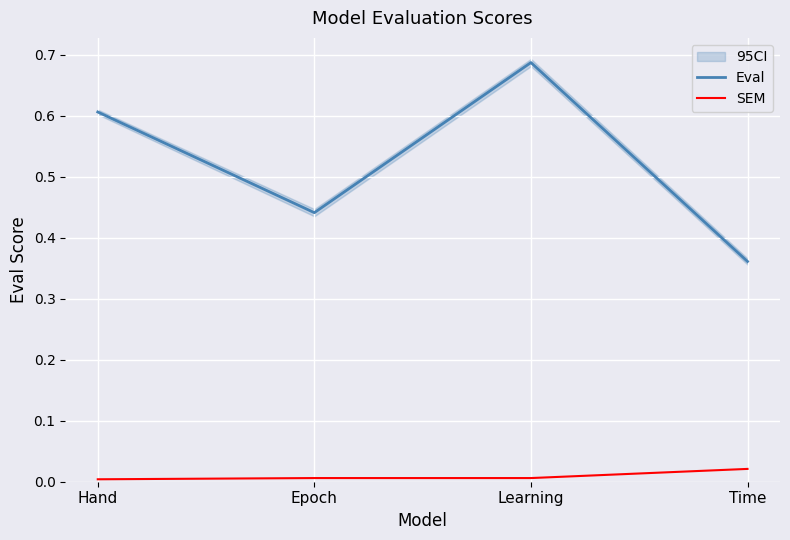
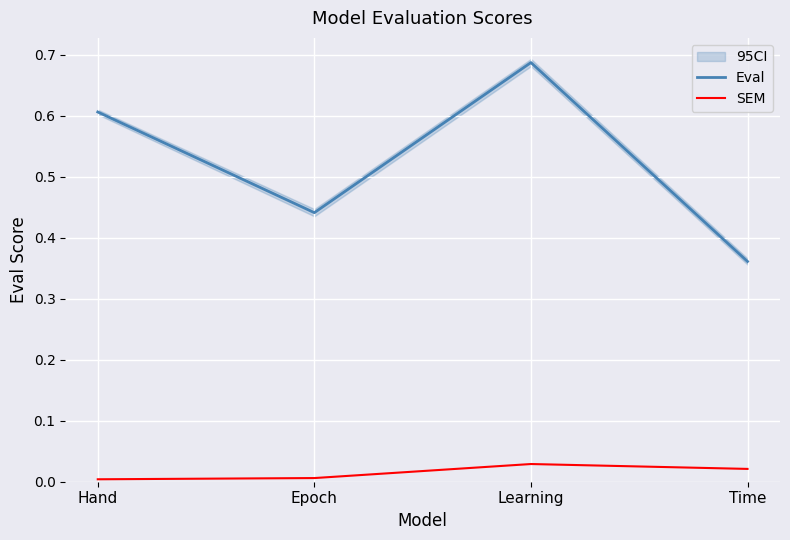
  {
    "SEM": {
      "Hand": 0.00,
      "Epoch": 0.01,
-     "Learning": 0.01,
+     "Learning": 0.03,
      "Time": 0.02
    }
  }
